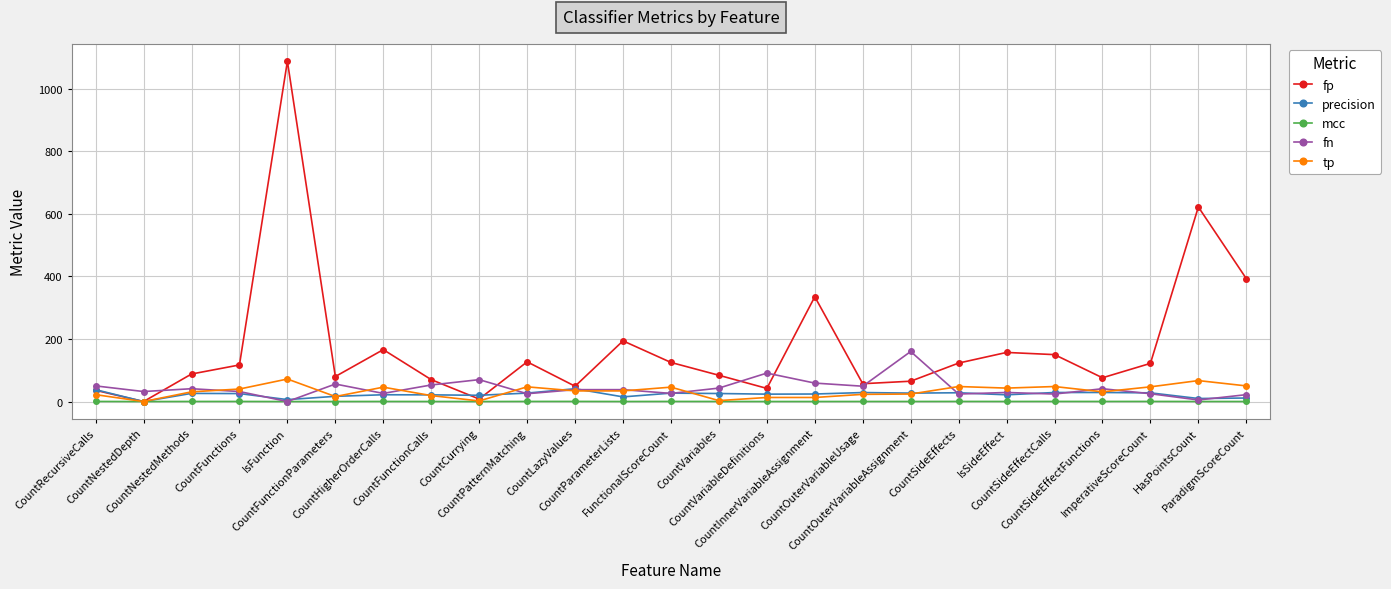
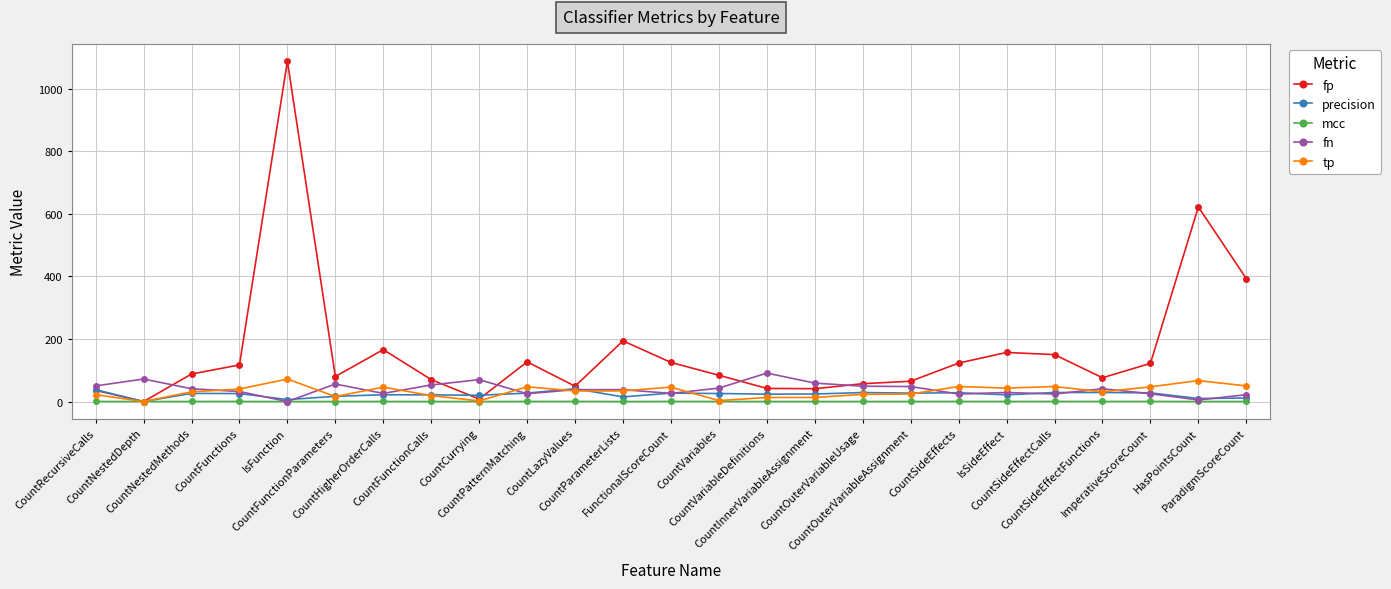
  {
    "fp": {
      "CountNestedMethods": 90,
      "CountFunctions": 120,
      "IsFunction": 1090,
      "CountFunctionParameters": 80,
      "CountHigherOrderCalls": 170,
      "CountFunctionCalls": 70,
      "CountPatternMatching": 130,
      "CountParameterLists": 190,
      "FunctionalScoreCount": 130,
      "CountVariables": 80,
      "CountVariableDefinitions": 40,
-     "CountInnerVariableAssignment": 340,
+     "CountInnerVariableAssignment": 40,
      "CountOuterVariableAssignment": 70,
      "CountSideEffects": 120,
      "IsSideEffect": 160,
      "CountSideEffectCalls": 150,
      "CountSideEffectFunctions": 80,
      "ImperativeScoreCount": 120,
      "HasPointsCount": 620,
      "ParadigmScoreCount": 390
    },
    "precision": {
      "CountCurrying": 20,
      "CountParameterLists": 10,
      "CountVariables": 30,
      "CountVariableDefinitions": 20,
      "CountInnerVariableAssignment": 20,
      "ParadigmScoreCount": 10
    },
    "mcc": {
      "CountRecursiveCalls": 0,
      "CountNestedMethods": 0,
      "CountFunctions": 0,
      "CountFunctionParameters": 0,
      "CountHigherOrderCalls": 0,
      "CountFunctionCalls": 0,
      "CountPatternMatching": 0,
      "CountLazyValues": 0,
      "CountParameterLists": 0,
      "FunctionalScoreCount": 0,
      "CountVariableDefinitions": 0,
      "CountInnerVariableAssignment": 0,
      "CountOuterVariableUsage": 0,
      "CountOuterVariableAssignment": 0,
      "CountSideEffects": 0,
      "IsSideEffect": 0,
      "CountSideEffectCalls": 0,
      "CountSideEffectFunctions": 0,
      "ImperativeScoreCount": 0,
      "ParadigmScoreCount": 0
    },
    "fn": {
      "CountRecursiveCalls": 50,
-     "CountNestedDepth": 30,
+     "CountNestedDepth": 70,
      "CountNestedMethods": 40,
      "CountFunctionParameters": 60,
      "CountFunctionCalls": 50,
      "CountCurrying": 70,
      "CountVariables": 40,
      "CountVariableDefinitions": 90,
      "CountInnerVariableAssignment": 60,
-     "CountOuterVariableAssignment": 160,
+     "CountOuterVariableAssignment": 50,
      "CountSideEffectFunctions": 40,
      "ParadigmScoreCount": 20
    },
    "tp": {
      "CountRecursiveCalls": 20,
      "IsFunction": 70,
      "CountHigherOrderCalls": 50,
      "CountPatternMatching": 50,
      "FunctionalScoreCount": 50,
      "CountVariableDefinitions": 10,
      "CountInnerVariableAssignment": 10,
      "CountSideEffects": 50,
      "IsSideEffect": 40,
      "CountSideEffectCalls": 50,
      "ImperativeScoreCount": 50,
      "HasPointsCount": 70,
      "ParadigmScoreCount": 50
    }
  }
